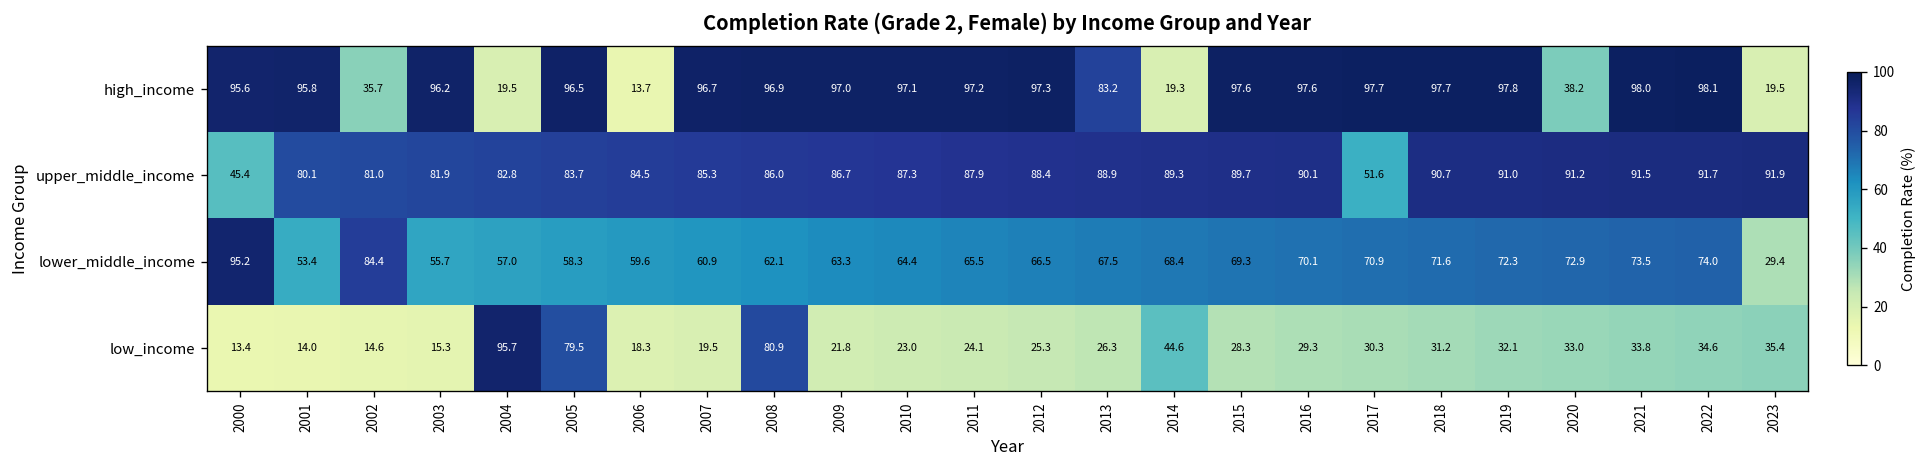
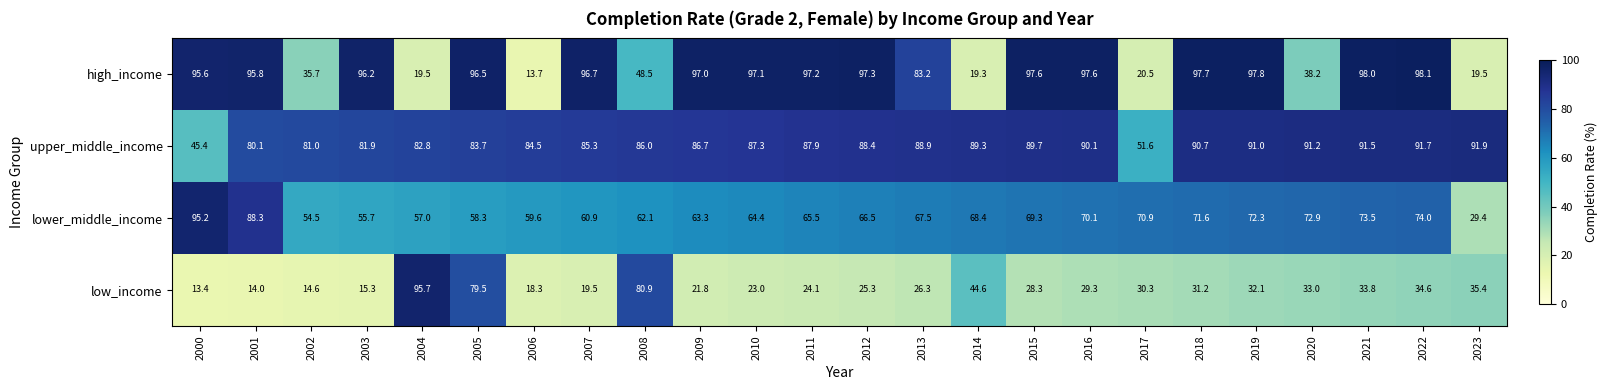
  {
    "high_income": {
      "2000": 95.6,
      "2001": 95.8,
      "2002": 35.7,
      "2003": 96.2,
      "2004": 19.5,
      "2005": 96.5,
      "2006": 13.7,
      "2007": 96.7,
-     "2008": 96.9,
+     "2008": 48.5,
      "2009": 97.0,
      "2010": 97.1,
      "2011": 97.2,
      "2012": 97.3,
      "2013": 83.2,
      "2014": 19.3,
      "2015": 97.6,
      "2016": 97.6,
-     "2017": 97.7,
+     "2017": 20.5,
      "2018": 97.7,
      "2019": 97.8,
      "2020": 38.2,
      "2021": 98.0,
      "2022": 98.1,
      "2023": 19.5
    },
    "upper_middle_income": {
      "2000": 45.4,
      "2001": 80.1,
      "2002": 81.0,
      "2003": 81.9,
      "2004": 82.8,
      "2005": 83.7,
      "2006": 84.5,
      "2007": 85.3,
      "2008": 86.0,
      "2009": 86.7,
      "2010": 87.3,
      "2011": 87.9,
      "2012": 88.4,
      "2013": 88.9,
      "2014": 89.3,
      "2015": 89.7,
      "2016": 90.1,
      "2017": 51.6,
      "2018": 90.7,
      "2019": 91.0,
      "2020": 91.2,
      "2021": 91.5,
      "2022": 91.7,
      "2023": 91.9
    },
    "lower_middle_income": {
      "2000": 95.2,
-     "2001": 53.4,
-     "2002": 84.4,
+     "2001": 88.3,
+     "2002": 54.5,
      "2003": 55.7,
      "2004": 57.0,
      "2005": 58.3,
      "2006": 59.6,
      "2007": 60.9,
      "2008": 62.1,
      "2009": 63.3,
      "2010": 64.4,
      "2011": 65.5,
      "2012": 66.5,
      "2013": 67.5,
      "2014": 68.4,
      "2015": 69.3,
      "2016": 70.1,
      "2017": 70.9,
      "2018": 71.6,
      "2019": 72.3,
      "2020": 72.9,
      "2021": 73.5,
      "2022": 74.0,
      "2023": 29.4
    },
    "low_income": {
      "2000": 13.4,
      "2001": 14.0,
      "2002": 14.6,
      "2003": 15.3,
      "2004": 95.7,
      "2005": 79.5,
      "2006": 18.3,
      "2007": 19.5,
      "2008": 80.9,
      "2009": 21.8,
      "2010": 23.0,
      "2011": 24.1,
      "2012": 25.3,
      "2013": 26.3,
      "2014": 44.6,
      "2015": 28.3,
      "2016": 29.3,
      "2017": 30.3,
      "2018": 31.2,
      "2019": 32.1,
      "2020": 33.0,
      "2021": 33.8,
      "2022": 34.6,
      "2023": 35.4
    }
  }
